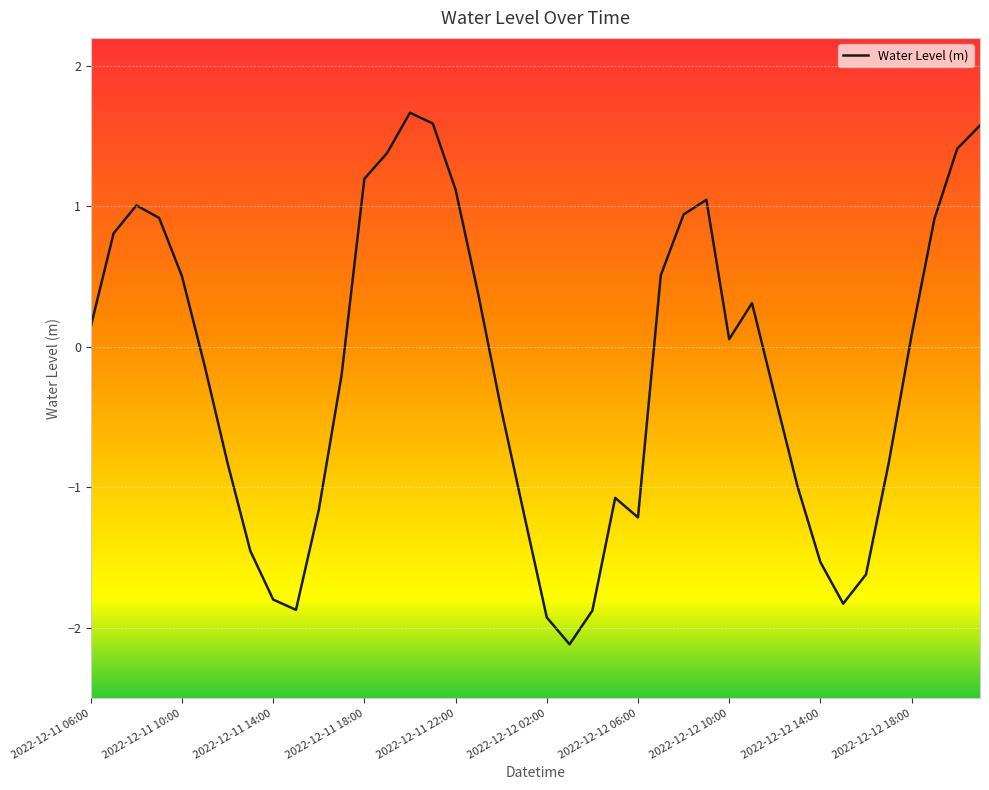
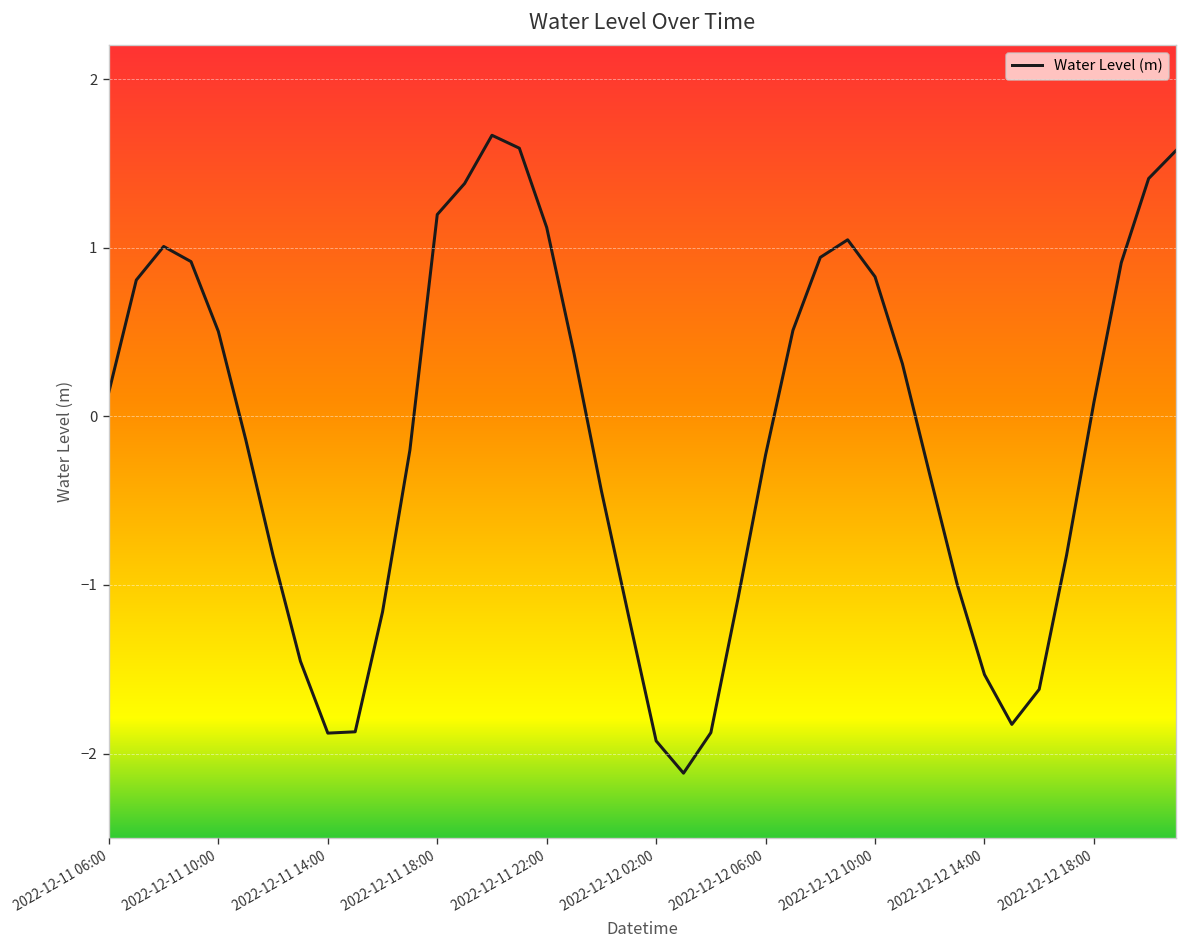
  {
    "2022-12-11 06:00": 0.15,
    "2022-12-11 10:00": 0.50,
-   "2022-12-11 14:00": -1.80,
+   "2022-12-11 14:00": -1.88,
    "2022-12-11 18:00": 1.20,
    "2022-12-11 22:00": 1.12,
    "2022-12-12 02:00": -1.92,
-   "2022-12-12 06:00": -1.21,
-   "2022-12-12 10:00": 0.06,
+   "2022-12-12 06:00": -0.23,
+   "2022-12-12 10:00": 0.83,
    "2022-12-12 14:00": -1.53,
    "2022-12-12 18:00": 0.08
  }
